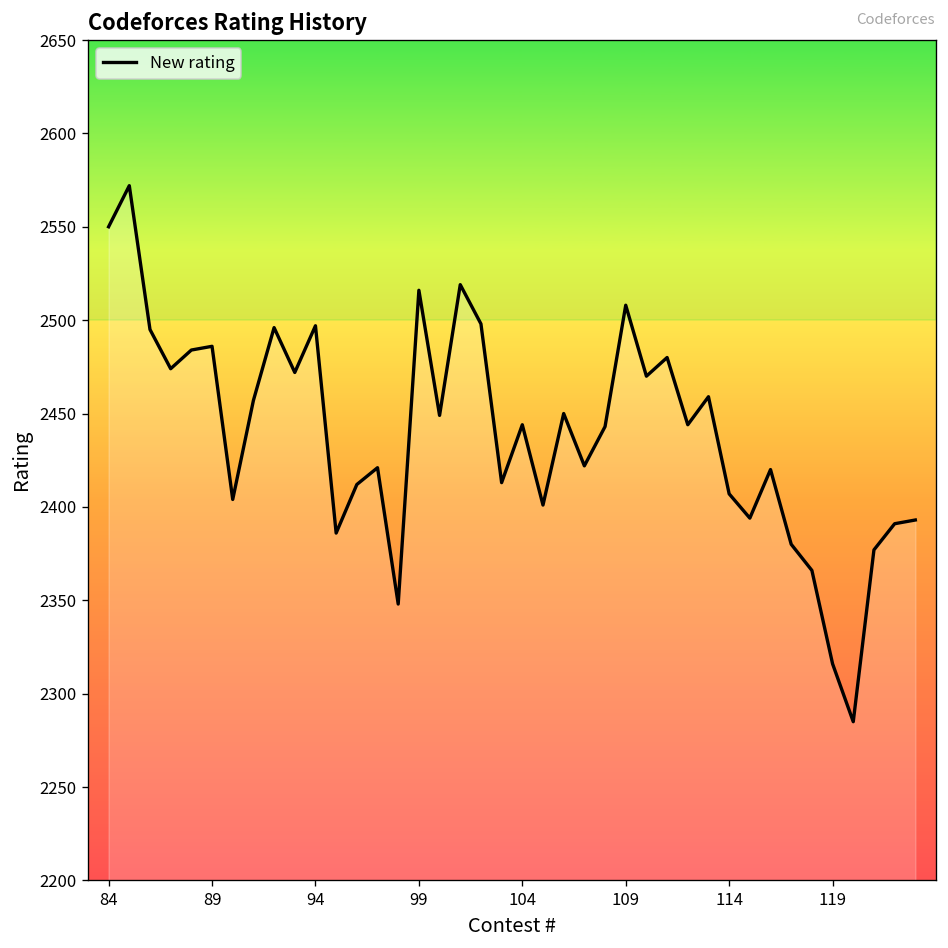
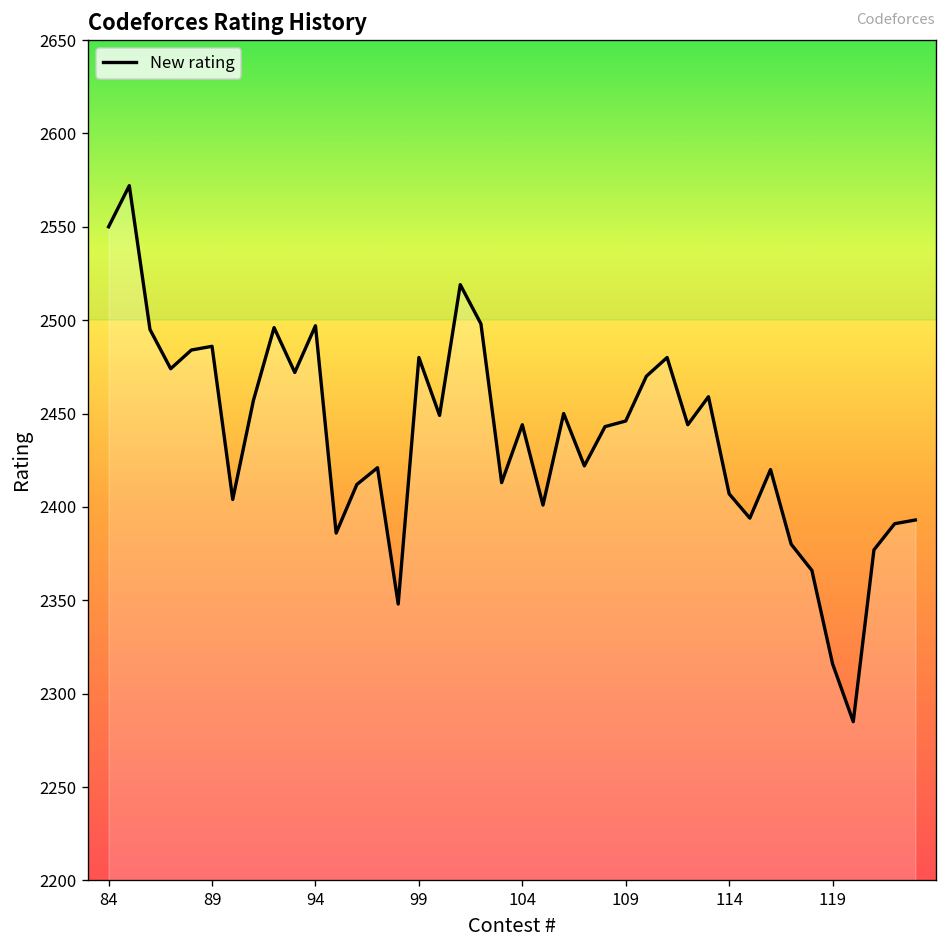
  {
    "84": 2550,
    "89": 2486,
    "94": 2497,
-   "99": 2516,
+   "99": 2480,
    "104": 2444,
-   "109": 2508,
+   "109": 2446,
    "114": 2407,
    "119": 2316
  }
